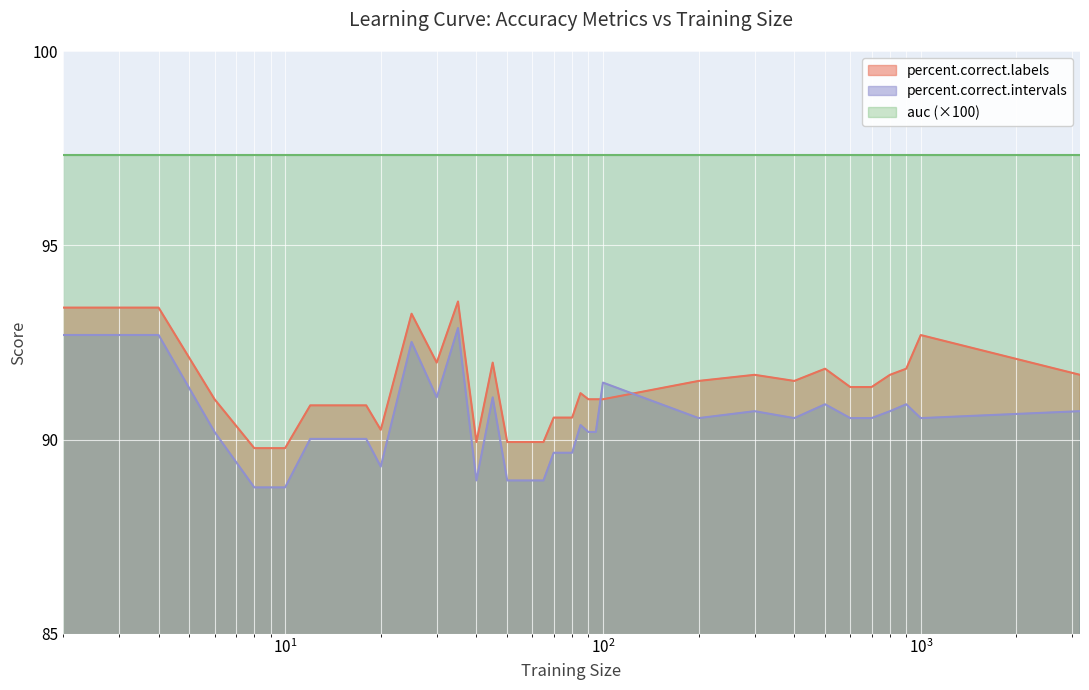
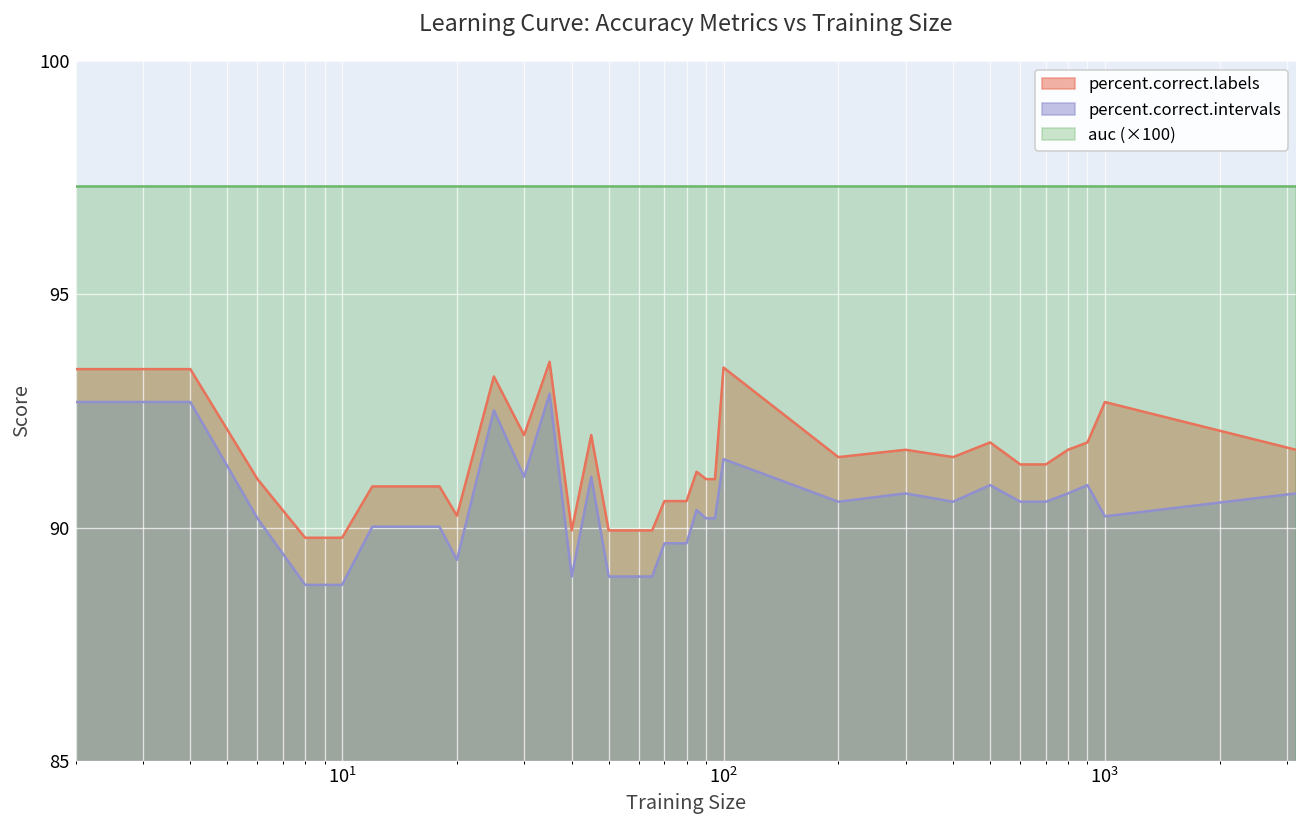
  {
    "percent.correct.labels": {
      "10^1": 89.8,
-     "10^2": 91.0,
+     "10^2": 93.4,
      "10^3": 92.7
    },
    "percent.correct.intervals": {
      "10^1": 88.8,
      "10^2": 91.5,
-     "10^3": 90.6
+     "10^3": 90.2
    },
    "auc (×100)": {
      "10^1": 97.3,
      "10^2": 97.3,
      "10^3": 97.3
    }
  }
